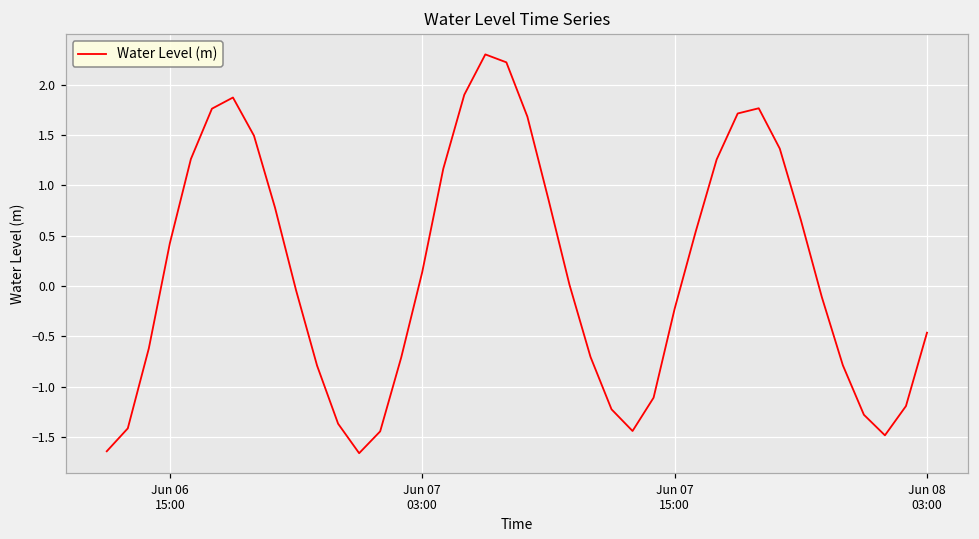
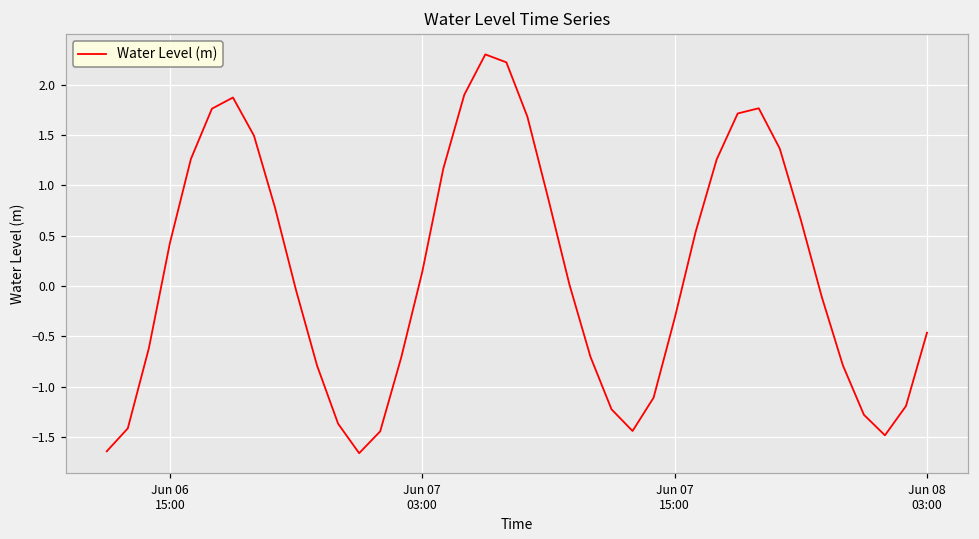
  {
    "Jun 06 15:00": 0.4,
    "Jun 07 03:00": 0.1,
-   "Jun 07 15:00": -0.2,
+   "Jun 07 15:00": -0.3,
    "Jun 08 03:00": -0.5
  }
